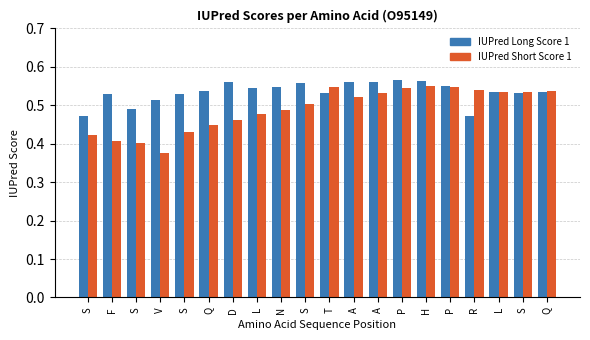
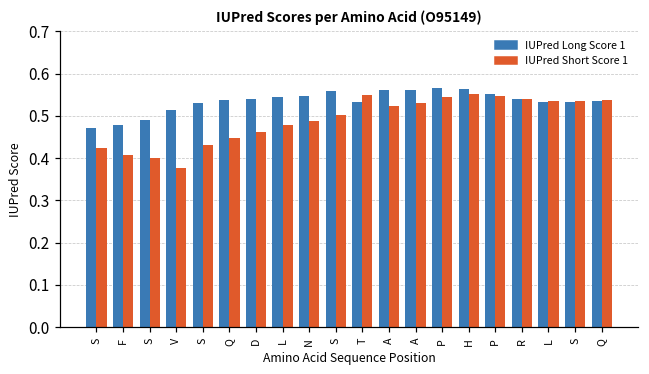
  {
    "IUPred Long Score 1": {
-     "F": 0.53,
+     "F": 0.48,
      "V": 0.51,
-     "D": 0.56,
+     "D": 0.54,
      "N": 0.55,
      "T": 0.53,
      "H": 0.56,
-     "R": 0.47
+     "R": 0.54
    },
    "IUPred Short Score 1": {
      "F": 0.41,
      "V": 0.38,
      "D": 0.46,
      "N": 0.49,
      "T": 0.55,
      "H": 0.55,
      "R": 0.54
    }
  }
